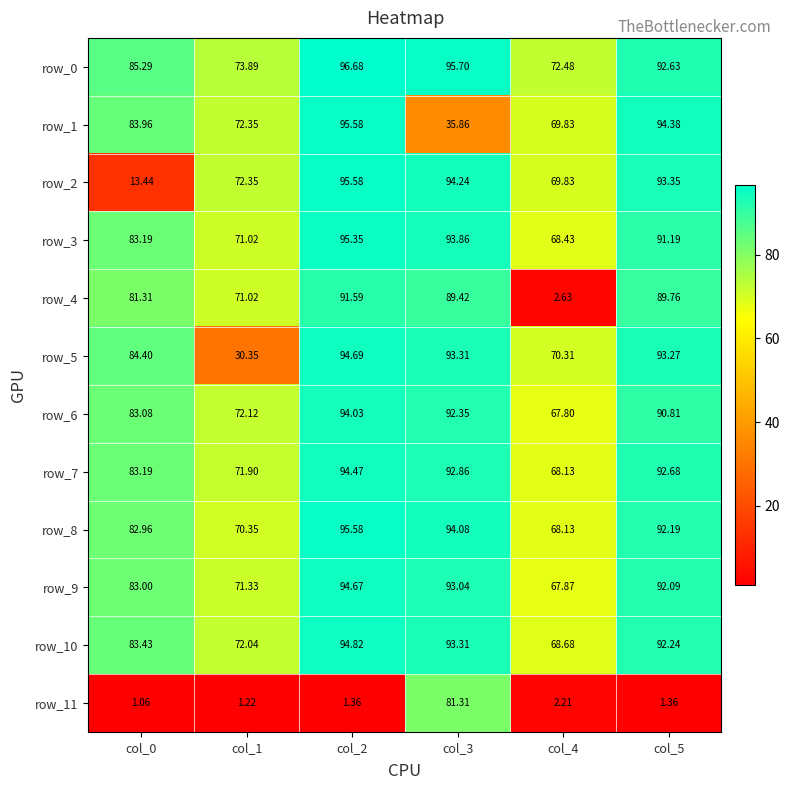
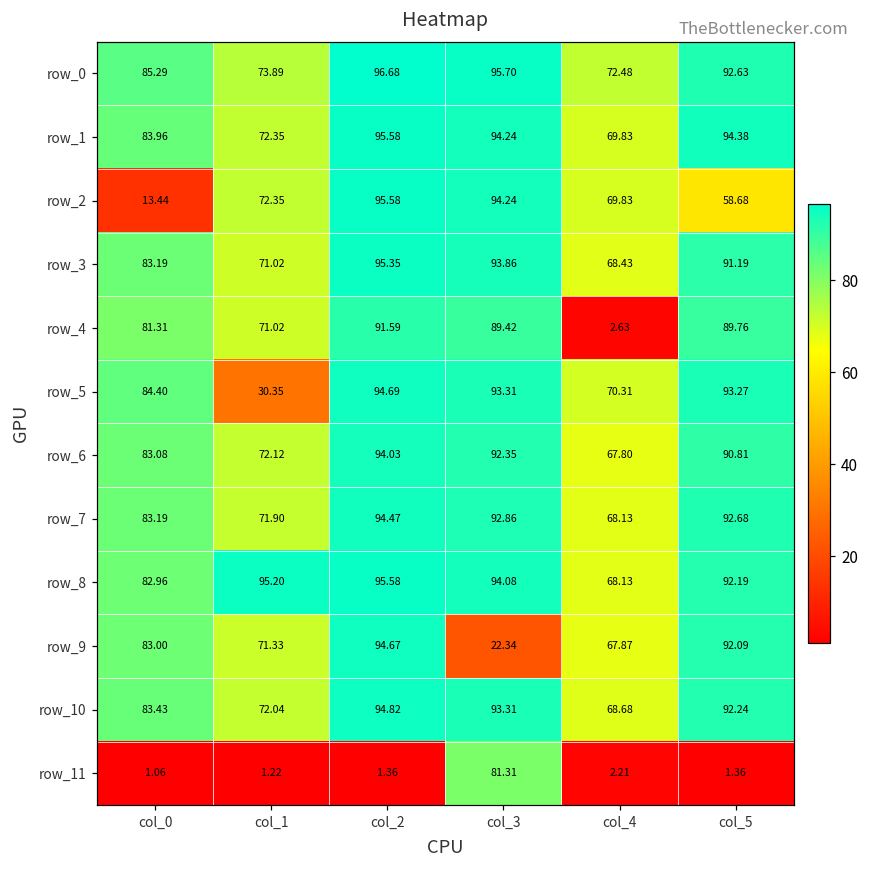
  {
    "row_0": {
      "col_0": 85.29,
      "col_1": 73.89,
      "col_2": 96.68,
      "col_3": 95.70,
      "col_4": 72.48,
      "col_5": 92.63
    },
    "row_1": {
      "col_0": 83.96,
      "col_1": 72.35,
      "col_2": 95.58,
-     "col_3": 35.86,
+     "col_3": 94.24,
      "col_4": 69.83,
      "col_5": 94.38
    },
    "row_2": {
      "col_0": 13.44,
      "col_1": 72.35,
      "col_2": 95.58,
      "col_3": 94.24,
      "col_4": 69.83,
-     "col_5": 93.35
+     "col_5": 58.68
    },
    "row_3": {
      "col_0": 83.19,
      "col_1": 71.02,
      "col_2": 95.35,
      "col_3": 93.86,
      "col_4": 68.43,
      "col_5": 91.19
    },
    "row_4": {
      "col_0": 81.31,
      "col_1": 71.02,
      "col_2": 91.59,
      "col_3": 89.42,
      "col_4": 2.63,
      "col_5": 89.76
    },
    "row_5": {
      "col_0": 84.40,
      "col_1": 30.35,
      "col_2": 94.69,
      "col_3": 93.31,
      "col_4": 70.31,
      "col_5": 93.27
    },
    "row_6": {
      "col_0": 83.08,
      "col_1": 72.12,
      "col_2": 94.03,
      "col_3": 92.35,
      "col_4": 67.80,
      "col_5": 90.81
    },
    "row_7": {
      "col_0": 83.19,
      "col_1": 71.90,
      "col_2": 94.47,
      "col_3": 92.86,
      "col_4": 68.13,
      "col_5": 92.68
    },
    "row_8": {
      "col_0": 82.96,
-     "col_1": 70.35,
+     "col_1": 95.20,
      "col_2": 95.58,
      "col_3": 94.08,
      "col_4": 68.13,
      "col_5": 92.19
    },
    "row_9": {
      "col_0": 83.00,
      "col_1": 71.33,
      "col_2": 94.67,
-     "col_3": 93.04,
+     "col_3": 22.34,
      "col_4": 67.87,
      "col_5": 92.09
    },
    "row_10": {
      "col_0": 83.43,
      "col_1": 72.04,
      "col_2": 94.82,
      "col_3": 93.31,
      "col_4": 68.68,
      "col_5": 92.24
    },
    "row_11": {
      "col_0": 1.06,
      "col_1": 1.22,
      "col_2": 1.36,
      "col_3": 81.31,
      "col_4": 2.21,
      "col_5": 1.36
    }
  }
